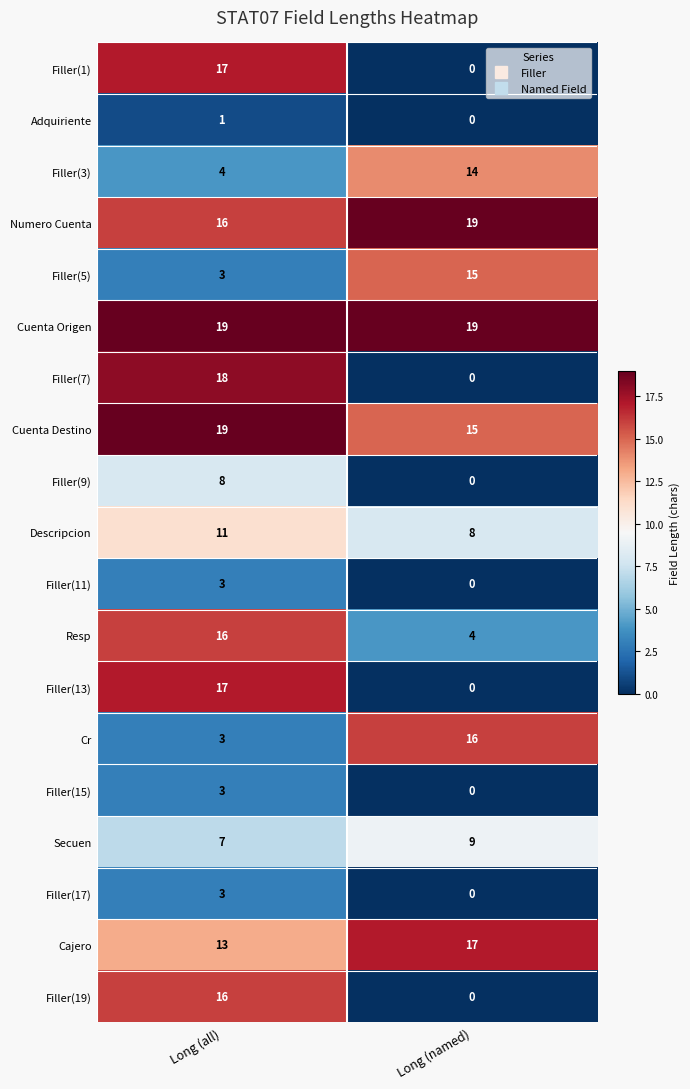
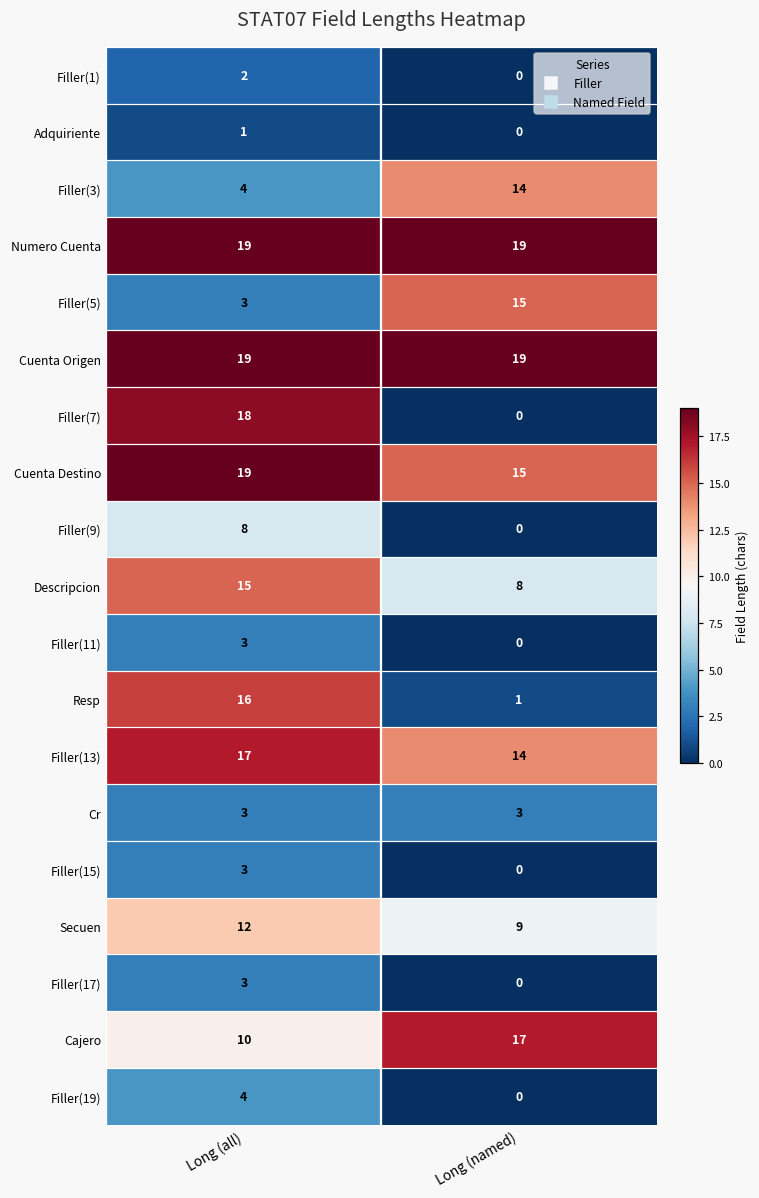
  {
    "Filler(1)": {
-     "Long (all)": 17,
+     "Long (all)": 2,
      "Long (named)": 0
    },
    "Adquiriente": {
      "Long (all)": 1,
      "Long (named)": 0
    },
    "Filler(3)": {
      "Long (all)": 4,
      "Long (named)": 14
    },
    "Numero Cuenta": {
-     "Long (all)": 16,
+     "Long (all)": 19,
      "Long (named)": 19
    },
    "Filler(5)": {
      "Long (all)": 3,
      "Long (named)": 15
    },
    "Cuenta Origen": {
      "Long (all)": 19,
      "Long (named)": 19
    },
    "Filler(7)": {
      "Long (all)": 18,
      "Long (named)": 0
    },
    "Cuenta Destino": {
      "Long (all)": 19,
      "Long (named)": 15
    },
    "Filler(9)": {
      "Long (all)": 8,
      "Long (named)": 0
    },
    "Descripcion": {
-     "Long (all)": 11,
+     "Long (all)": 15,
      "Long (named)": 8
    },
    "Filler(11)": {
      "Long (all)": 3,
      "Long (named)": 0
    },
    "Resp": {
      "Long (all)": 16,
-     "Long (named)": 4
+     "Long (named)": 1
    },
    "Filler(13)": {
      "Long (all)": 17,
-     "Long (named)": 0
+     "Long (named)": 14
    },
    "Cr": {
      "Long (all)": 3,
-     "Long (named)": 16
+     "Long (named)": 3
    },
    "Filler(15)": {
      "Long (all)": 3,
      "Long (named)": 0
    },
    "Secuen": {
-     "Long (all)": 7,
+     "Long (all)": 12,
      "Long (named)": 9
    },
    "Filler(17)": {
      "Long (all)": 3,
      "Long (named)": 0
    },
    "Cajero": {
-     "Long (all)": 13,
+     "Long (all)": 10,
      "Long (named)": 17
    },
    "Filler(19)": {
-     "Long (all)": 16,
+     "Long (all)": 4,
      "Long (named)": 0
    }
  }
